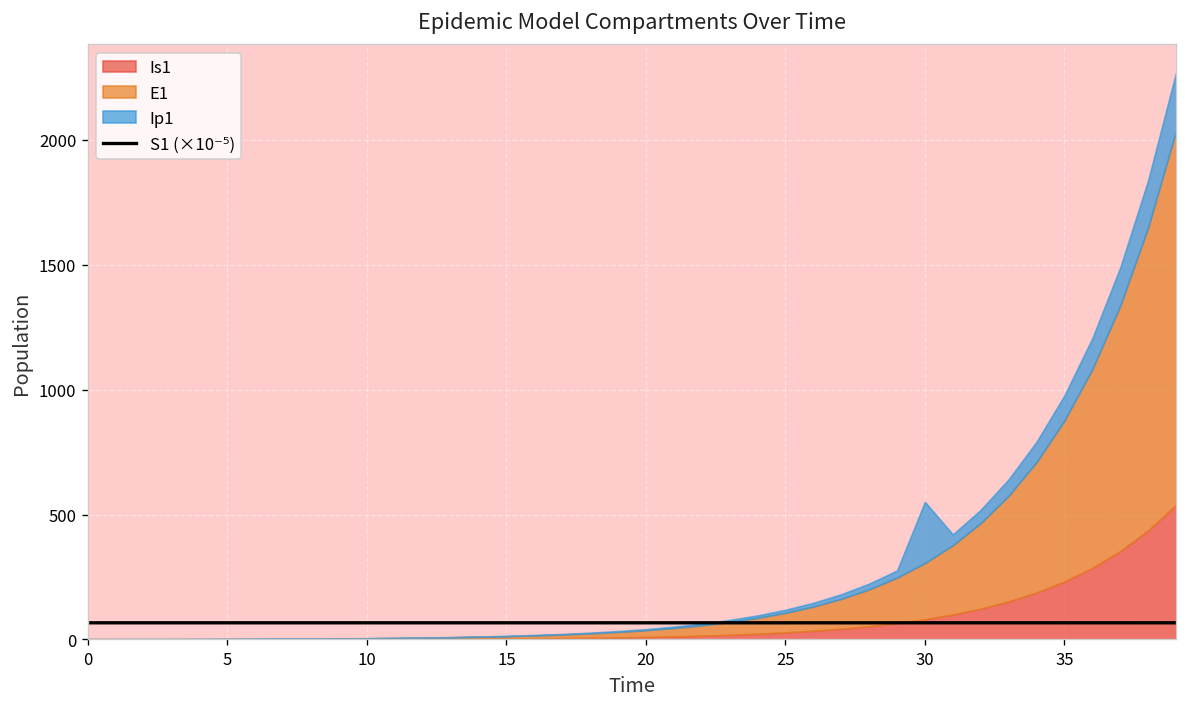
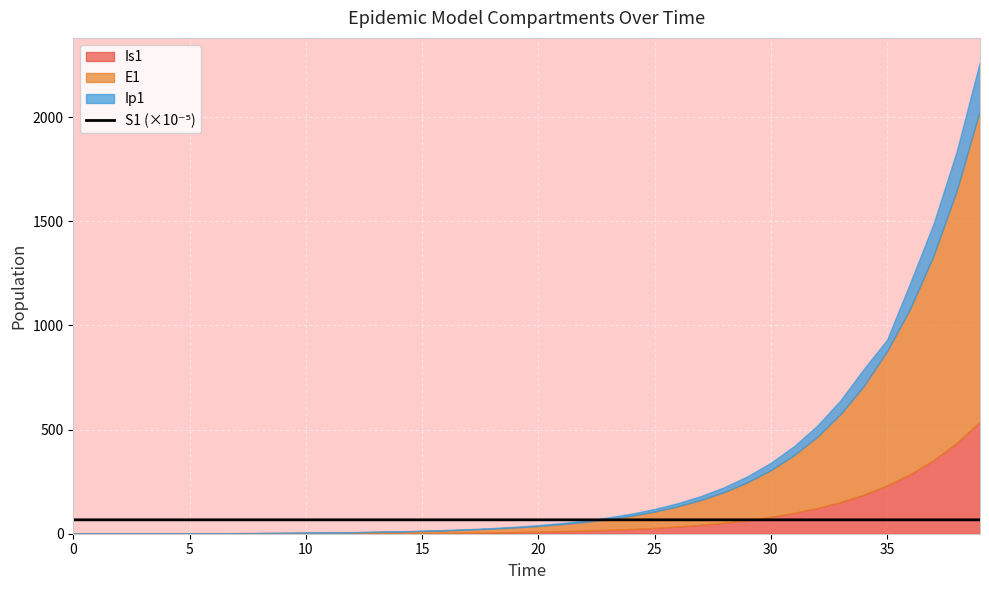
  {
    "S1 (×10⁻⁵)": {
      "0": 70,
      "5": 70,
      "10": 70,
      "15": 70,
      "20": 70,
      "25": 70,
      "30": 70,
      "35": 70
    },
    "Ip1": {
-     "30": 250,
-     "35": 100
+     "30": 30,
+     "35": 60
    }
  }
